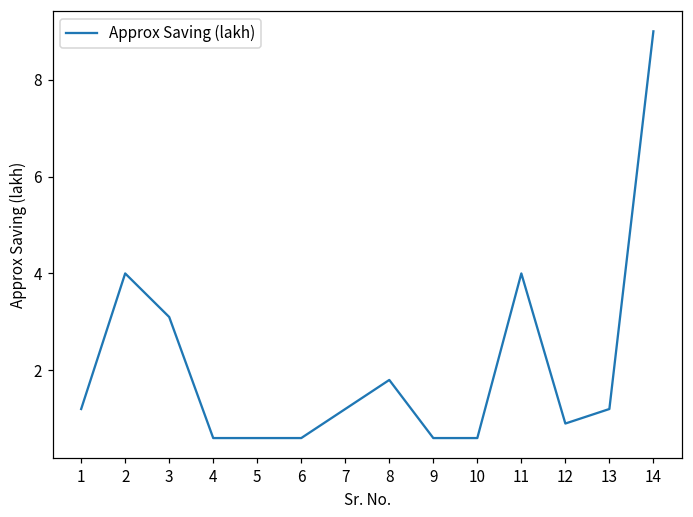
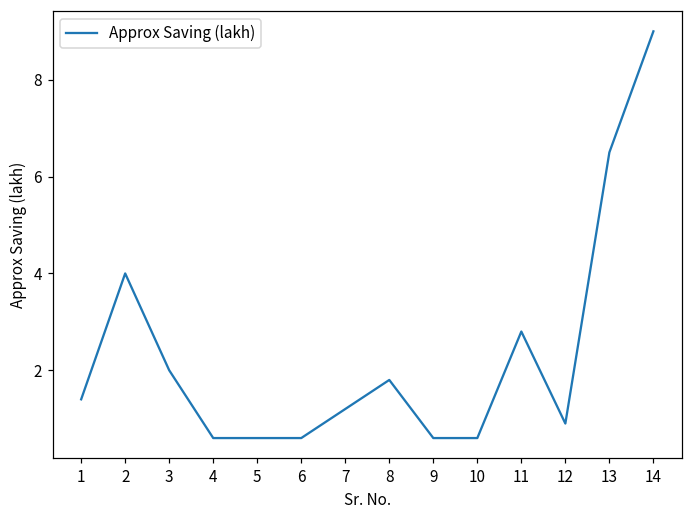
  {
-   "1": 1.2,
+   "1": 1.4,
    "2": 4.0,
-   "3": 3.1,
+   "3": 2.0,
    "4": 0.6,
    "5": 0.6,
    "6": 0.6,
    "7": 1.2,
    "8": 1.8,
    "9": 0.6,
    "10": 0.6,
-   "11": 4.0,
+   "11": 2.8,
    "12": 0.9,
-   "13": 1.2,
+   "13": 6.5,
    "14": 9.0
  }
